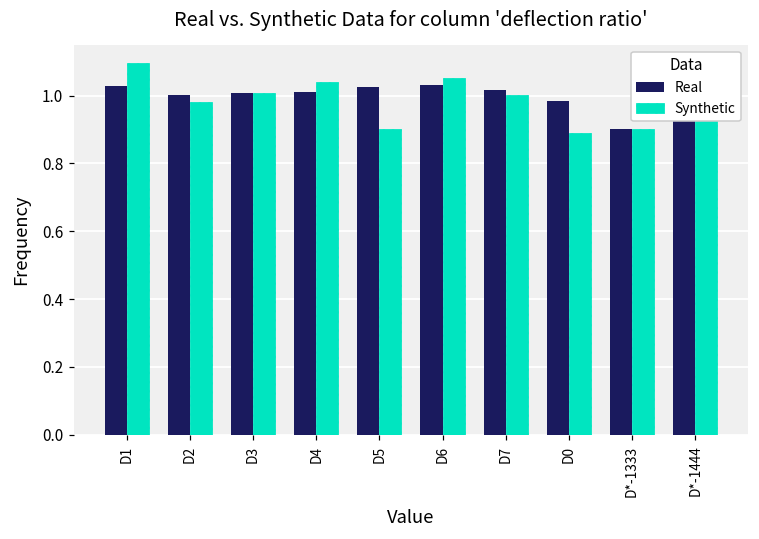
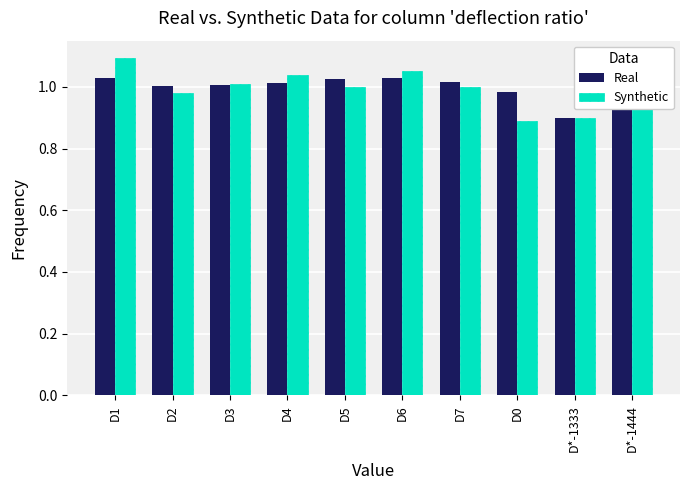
  {
    "Real": {
      "D1": 1.03,
      "D2": 1.0,
      "D3": 1.0,
      "D4": 1.01,
      "D5": 1.02,
      "D6": 1.03,
      "D7": 1.02,
      "D0": 0.98,
      "D*-1333": 0.9
    },
    "Synthetic": {
      "D1": 1.1,
      "D2": 0.98,
      "D3": 1.0,
      "D4": 1.04,
-     "D5": 0.9,
+     "D5": 1.0,
      "D6": 1.05,
      "D7": 1.0,
      "D0": 0.89,
      "D*-1333": 0.9
    }
  }
